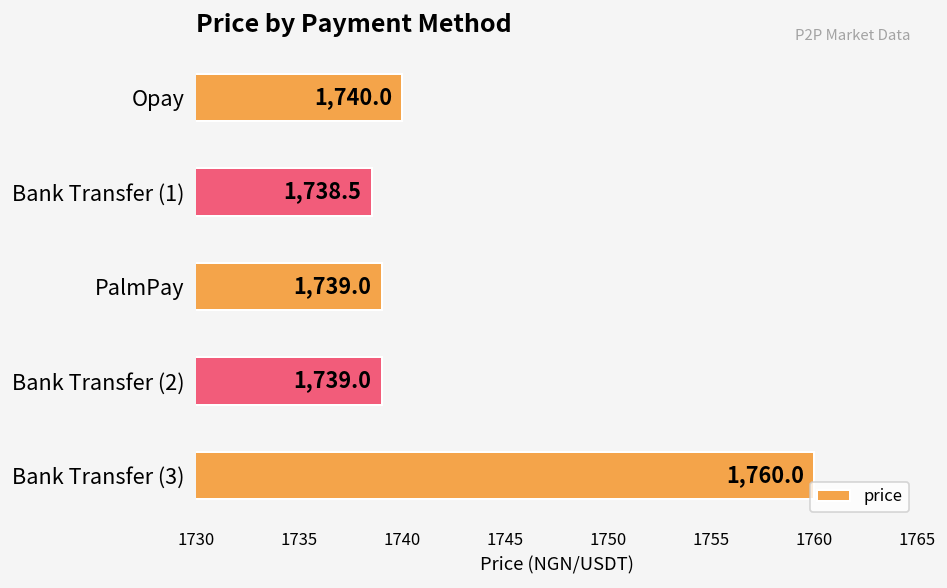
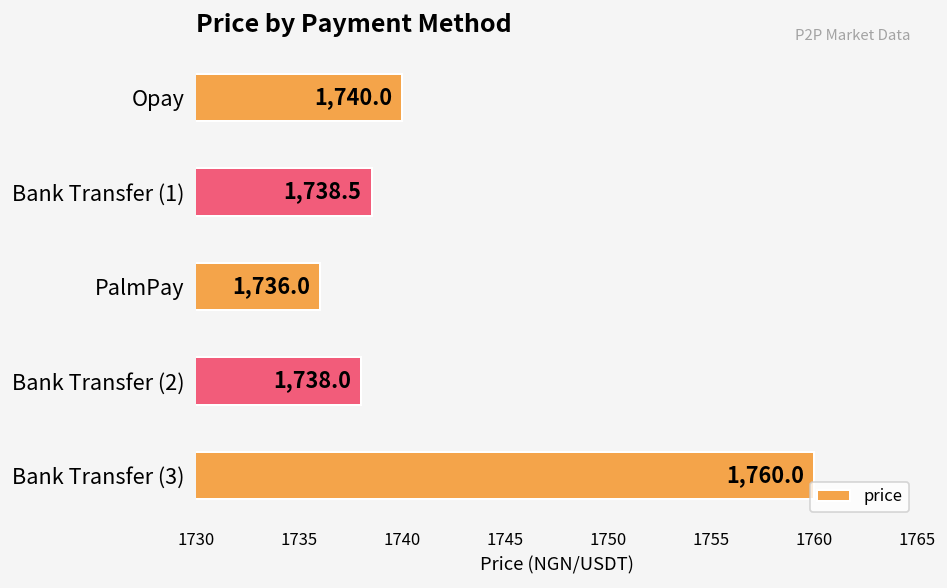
  {
    "Opay": "1,740.0",
    "Bank Transfer (1)": "1,738.5",
-   "PalmPay": "1,739.0",
-   "Bank Transfer (2)": "1,739.0",
+   "PalmPay": "1,736.0",
+   "Bank Transfer (2)": "1,738.0",
    "Bank Transfer (3)": "1,760.0"
  }
